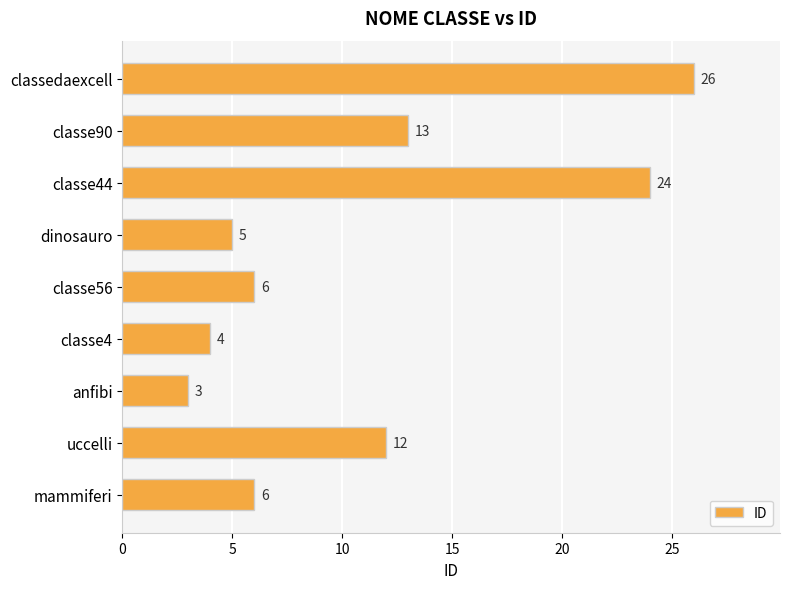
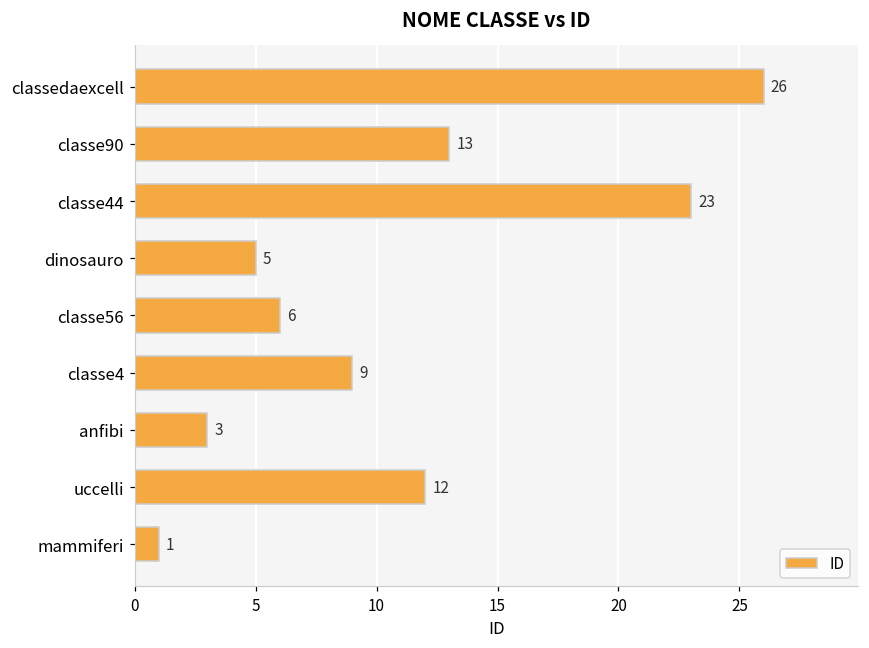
  {
    "classedaexcell": 26,
    "classe90": 13,
-   "classe44": 24,
+   "classe44": 23,
    "dinosauro": 5,
    "classe56": 6,
-   "classe4": 4,
+   "classe4": 9,
    "anfibi": 3,
    "uccelli": 12,
-   "mammiferi": 6
+   "mammiferi": 1
  }
